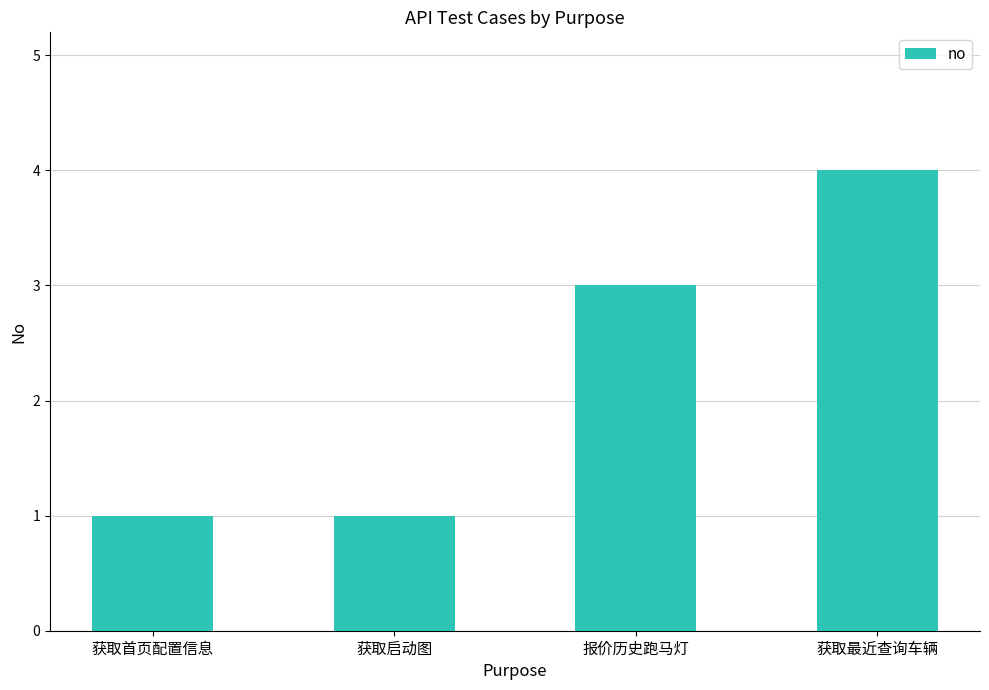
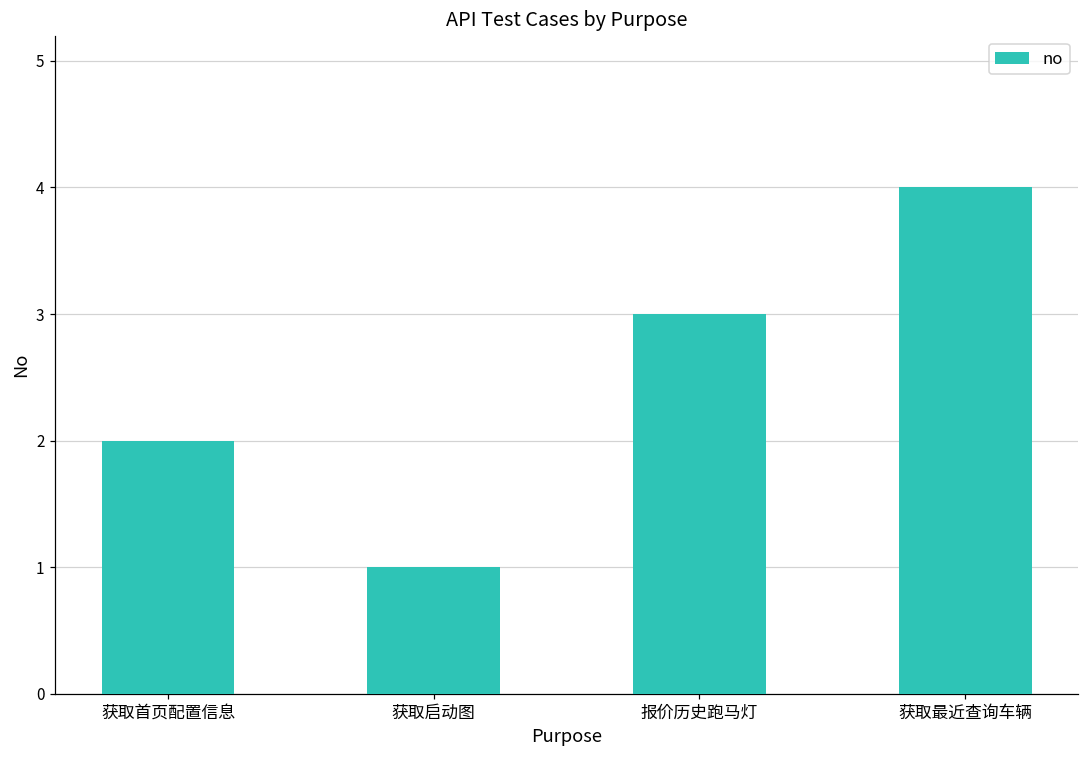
  {
-   "获取首页配置信息": 1,
+   "获取首页配置信息": 2,
    "获取启动图": 1,
    "报价历史跑马灯": 3,
    "获取最近查询车辆": 4
  }
